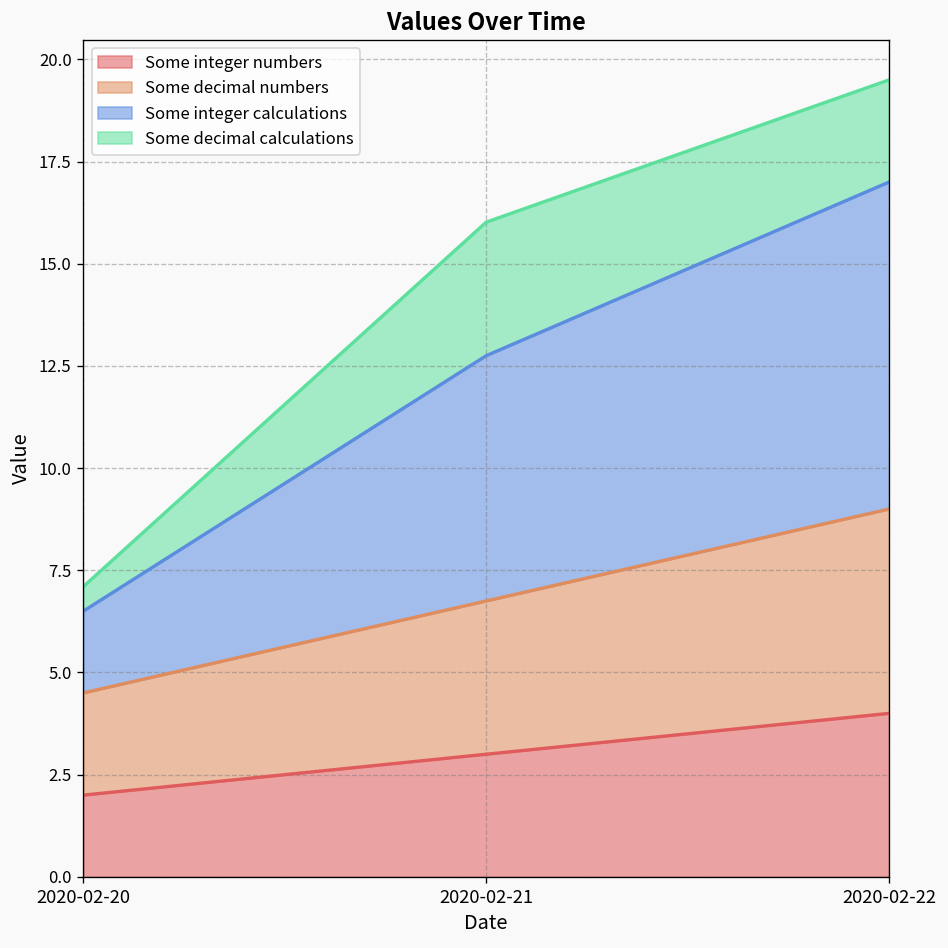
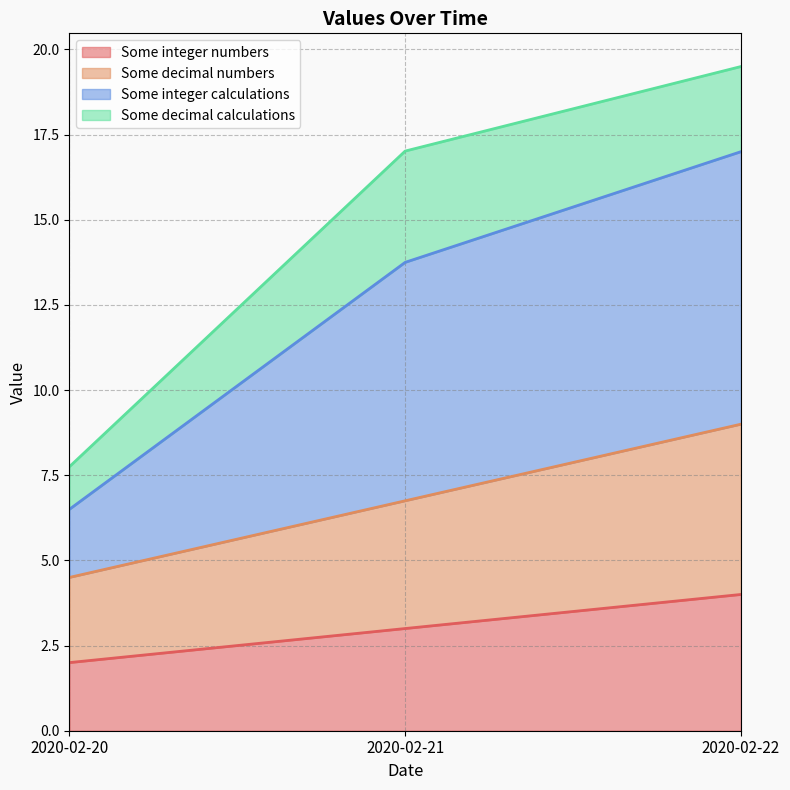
  {
    "Some integer calculations": {
      "2020-02-20": 2,
-     "2020-02-21": 6,
+     "2020-02-21": 7,
      "2020-02-22": 8
    },
    "Some decimal calculations": {
-     "2020-02-20": 0.6,
+     "2020-02-20": 1.3,
      "2020-02-21": 3.3,
      "2020-02-22": 2.5
    }
  }
